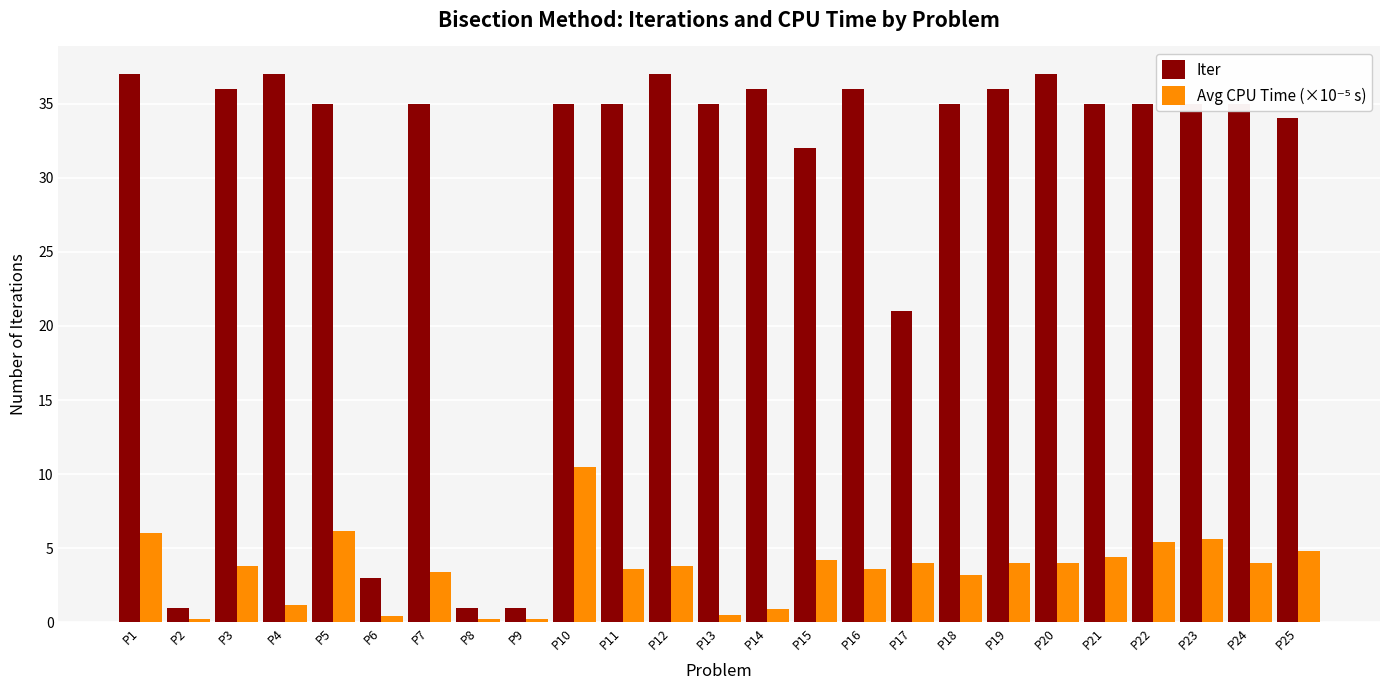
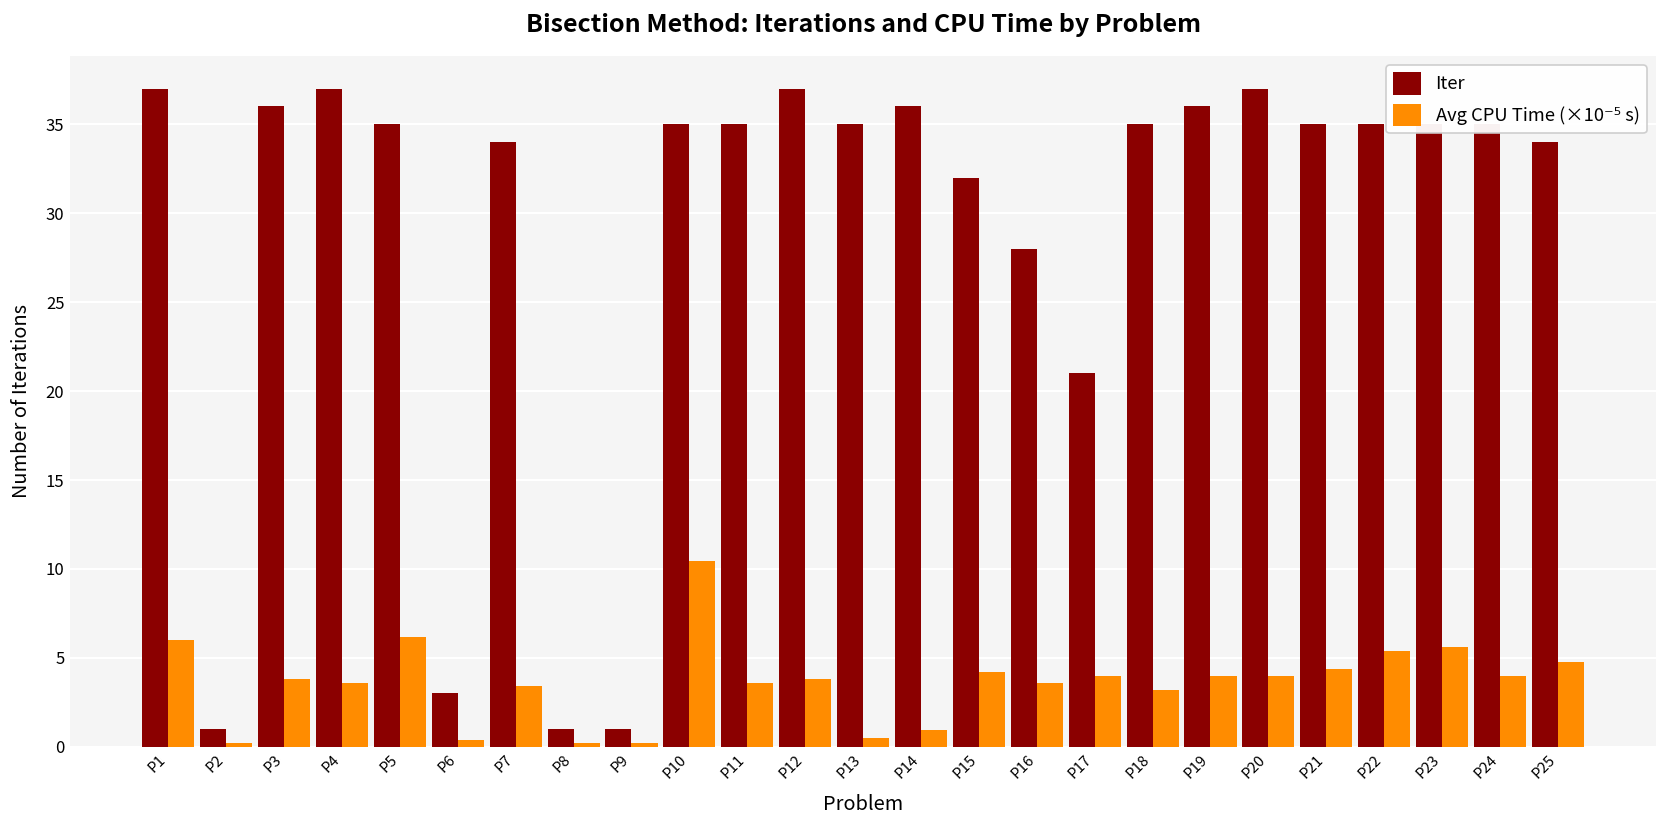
  {
    "Iter": {
      "P1": 37,
      "P2": 1,
      "P3": 36,
      "P4": 37,
      "P5": 35,
      "P6": 3,
-     "P7": 35,
+     "P7": 34,
      "P8": 1,
      "P9": 1,
      "P10": 35,
      "P11": 35,
      "P12": 37,
      "P13": 35,
      "P14": 36,
      "P15": 32,
-     "P16": 36,
+     "P16": 28,
      "P17": 21,
      "P18": 35,
      "P19": 36,
      "P20": 37,
      "P21": 35,
      "P22": 35,
      "P25": 34
    },
    "Avg CPU Time (×10⁻⁵ s)": {
      "P1": 6.0,
      "P2": 0.2,
      "P3": 3.8,
-     "P4": 1.2,
+     "P4": 3.6,
      "P5": 6.2,
      "P6": 0.4,
      "P7": 3.4,
      "P8": 0.2,
      "P9": 0.2,
      "P10": 10.5,
      "P11": 3.6,
      "P12": 3.8,
      "P13": 0.5,
      "P14": 0.9,
      "P15": 4.2,
      "P16": 3.6,
      "P17": 4.0,
      "P18": 3.2,
      "P19": 4.0,
      "P20": 4.0,
      "P21": 4.4,
      "P22": 5.4,
      "P23": 5.6,
      "P24": 4.0,
      "P25": 4.8
    }
  }
